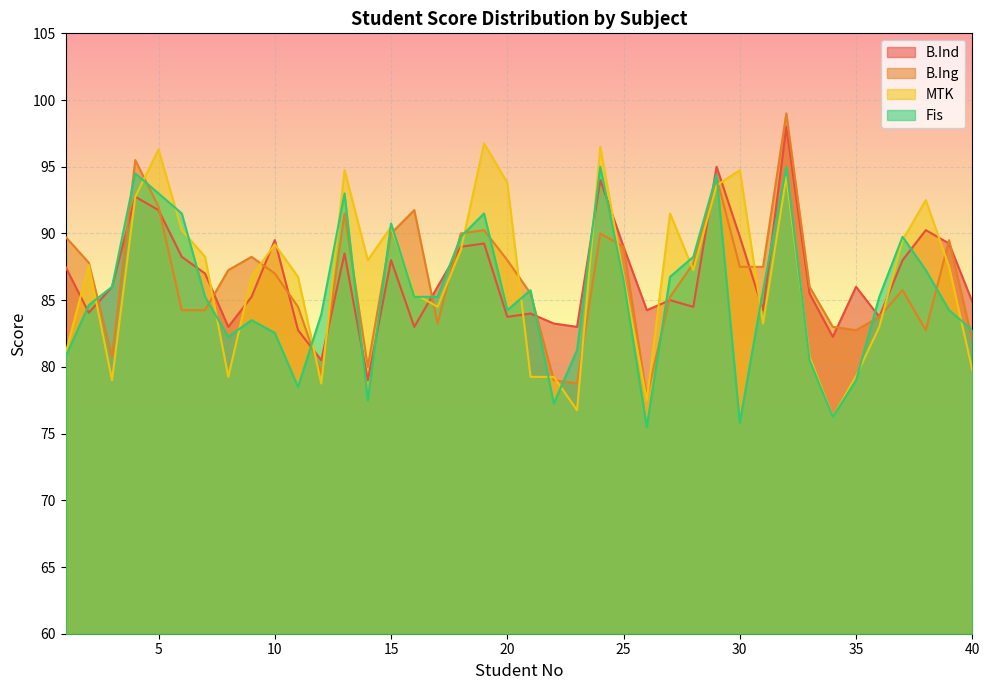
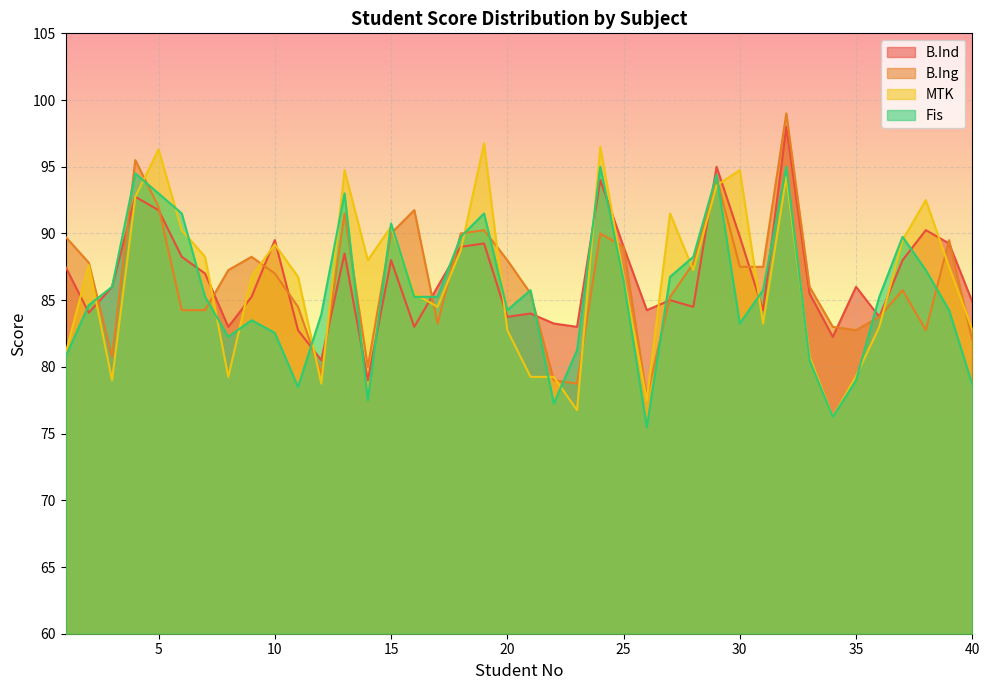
  {
    "MTK": {
      "5": 96.3,
      "10": 89.2,
      "15": 90.5,
-     "20": 93.8,
+     "20": 82.8,
      "25": 86.8,
      "30": 94.8,
      "35": 79.3,
-     "40": 79.8
+     "40": 82.8
    },
    "Fis": {
      "5": 93.0,
      "10": 82.6,
      "15": 90.8,
      "20": 84.3,
      "25": 86.5,
-     "30": 75.8,
+     "30": 83.3,
      "35": 79.0,
-     "40": 82.8
+     "40": 78.7
    }
  }
